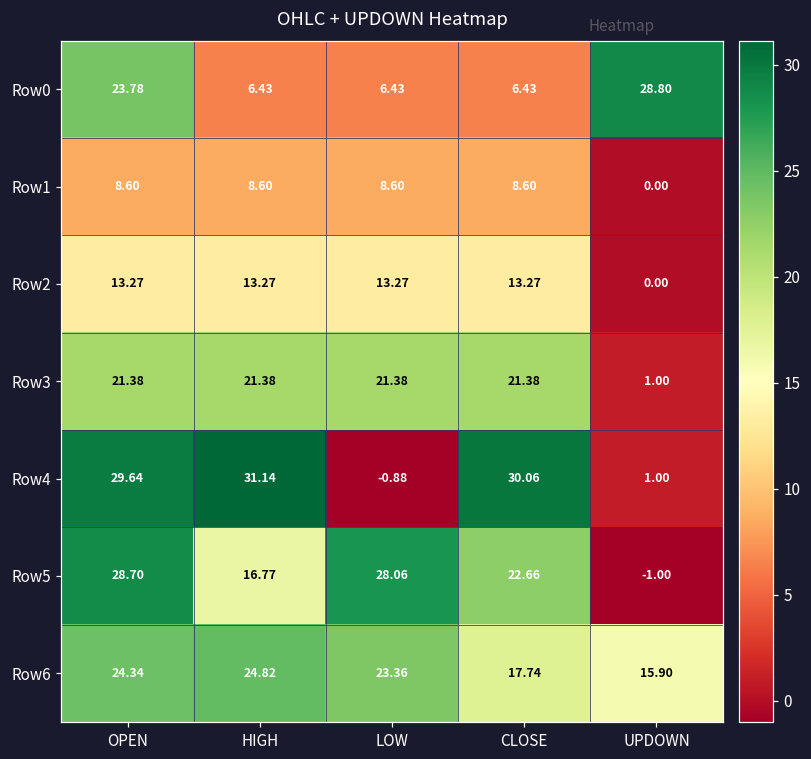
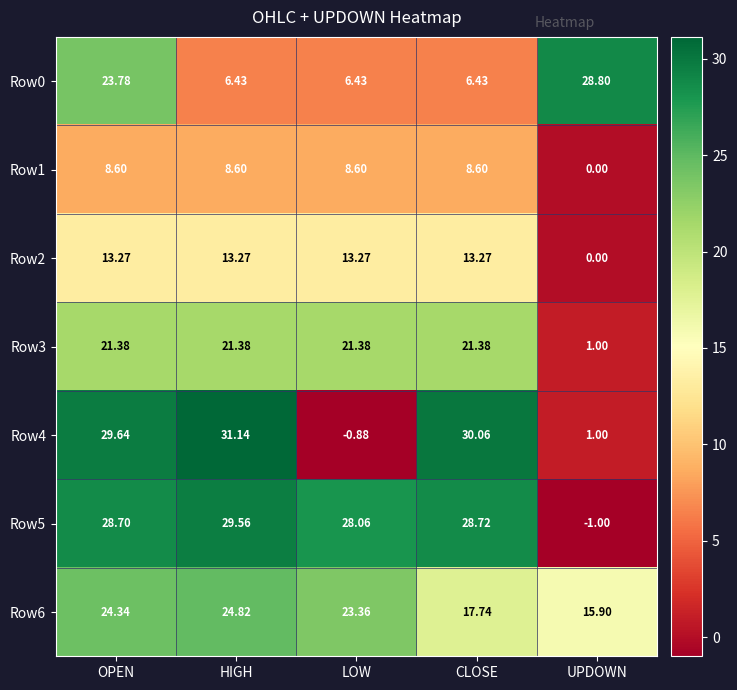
  {
    "Row0": {
      "OPEN": 23.78,
      "HIGH": 6.43,
      "LOW": 6.43,
      "CLOSE": 6.43,
      "UPDOWN": 28.80
    },
    "Row1": {
      "OPEN": 8.60,
      "HIGH": 8.60,
      "LOW": 8.60,
      "CLOSE": 8.60,
      "UPDOWN": 0.00
    },
    "Row2": {
      "OPEN": 13.27,
      "HIGH": 13.27,
      "LOW": 13.27,
      "CLOSE": 13.27,
      "UPDOWN": 0.00
    },
    "Row3": {
      "OPEN": 21.38,
      "HIGH": 21.38,
      "LOW": 21.38,
      "CLOSE": 21.38,
      "UPDOWN": 1.00
    },
    "Row4": {
      "OPEN": 29.64,
      "HIGH": 31.14,
      "LOW": -0.88,
      "CLOSE": 30.06,
      "UPDOWN": 1.00
    },
    "Row5": {
      "OPEN": 28.70,
-     "HIGH": 16.77,
+     "HIGH": 29.56,
      "LOW": 28.06,
-     "CLOSE": 22.66,
+     "CLOSE": 28.72,
      "UPDOWN": -1.00
    },
    "Row6": {
      "OPEN": 24.34,
      "HIGH": 24.82,
      "LOW": 23.36,
      "CLOSE": 17.74,
      "UPDOWN": 15.90
    }
  }
